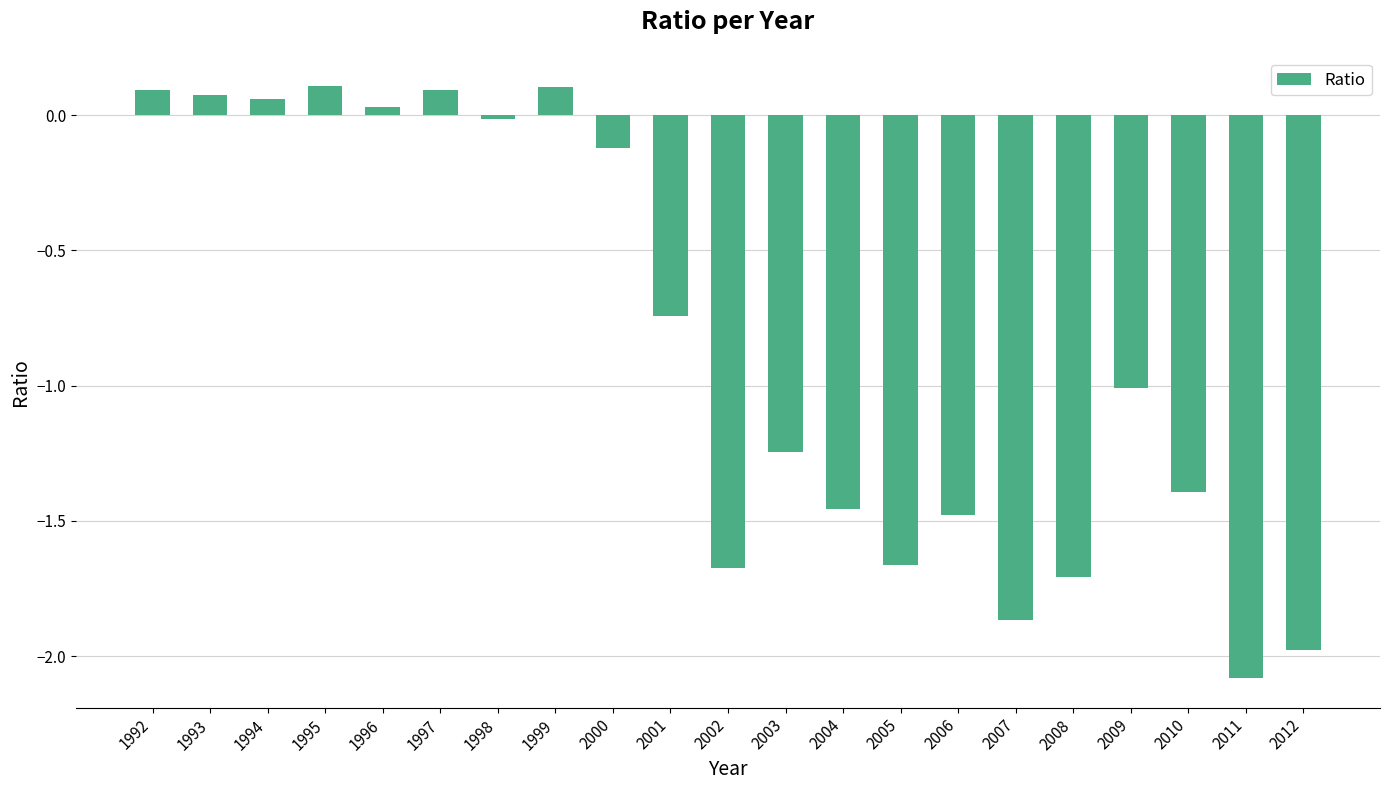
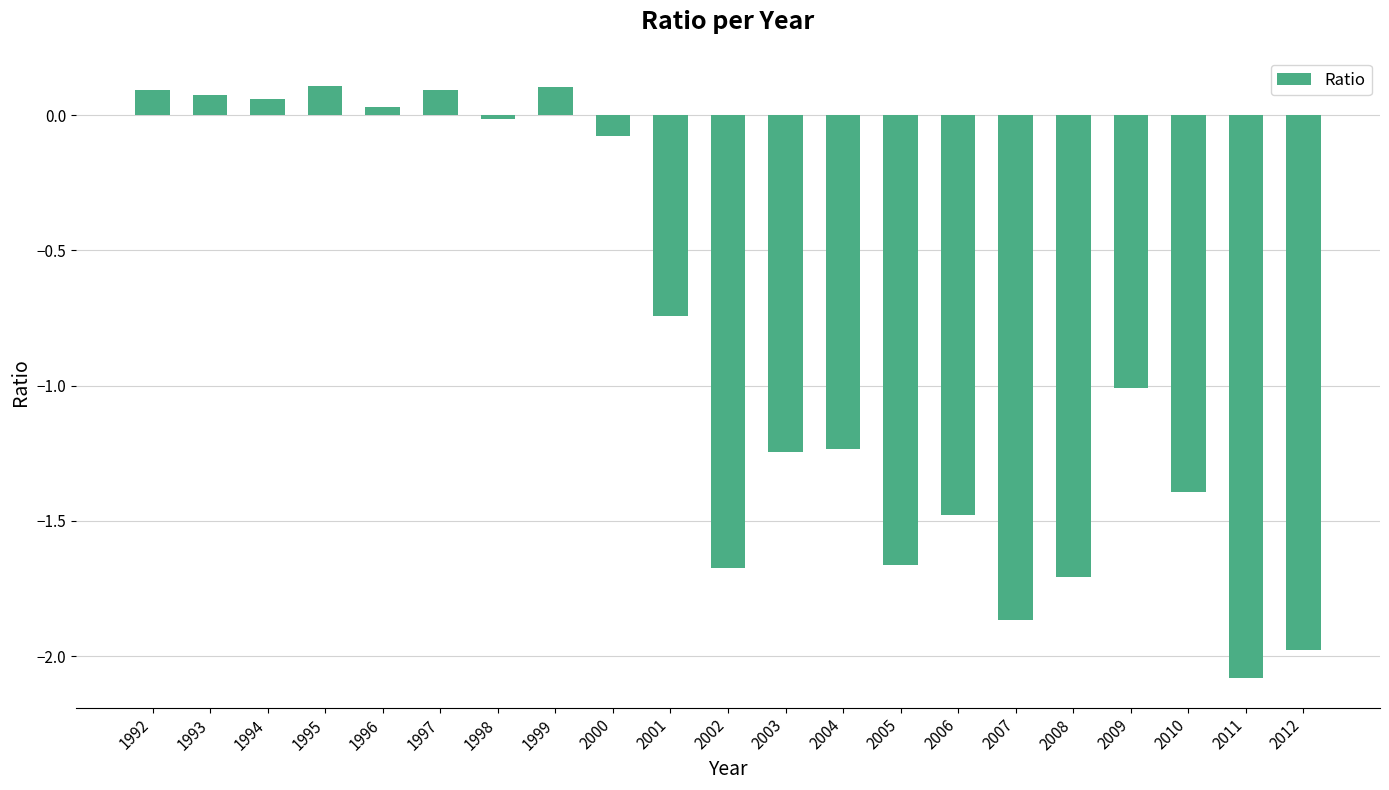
  {
    "1992": 0.09,
    "1993": 0.07,
    "1994": 0.06,
    "1995": 0.11,
    "1996": 0.03,
    "1997": 0.09,
    "1998": -0.01,
    "1999": 0.10,
-   "2000": -0.12,
+   "2000": -0.08,
    "2001": -0.74,
    "2002": -1.68,
    "2003": -1.24,
-   "2004": -1.46,
+   "2004": -1.24,
    "2005": -1.66,
    "2006": -1.48,
    "2007": -1.87,
    "2008": -1.71,
    "2009": -1.01,
    "2010": -1.39,
    "2011": -2.08,
    "2012": -1.98
  }
